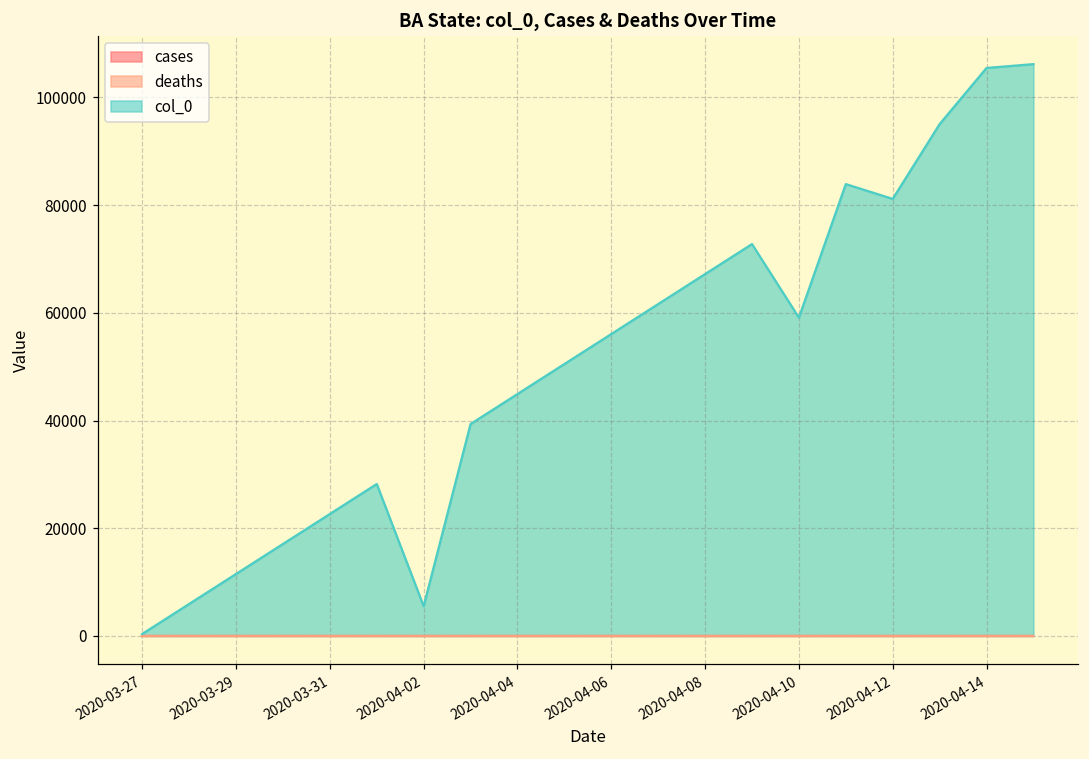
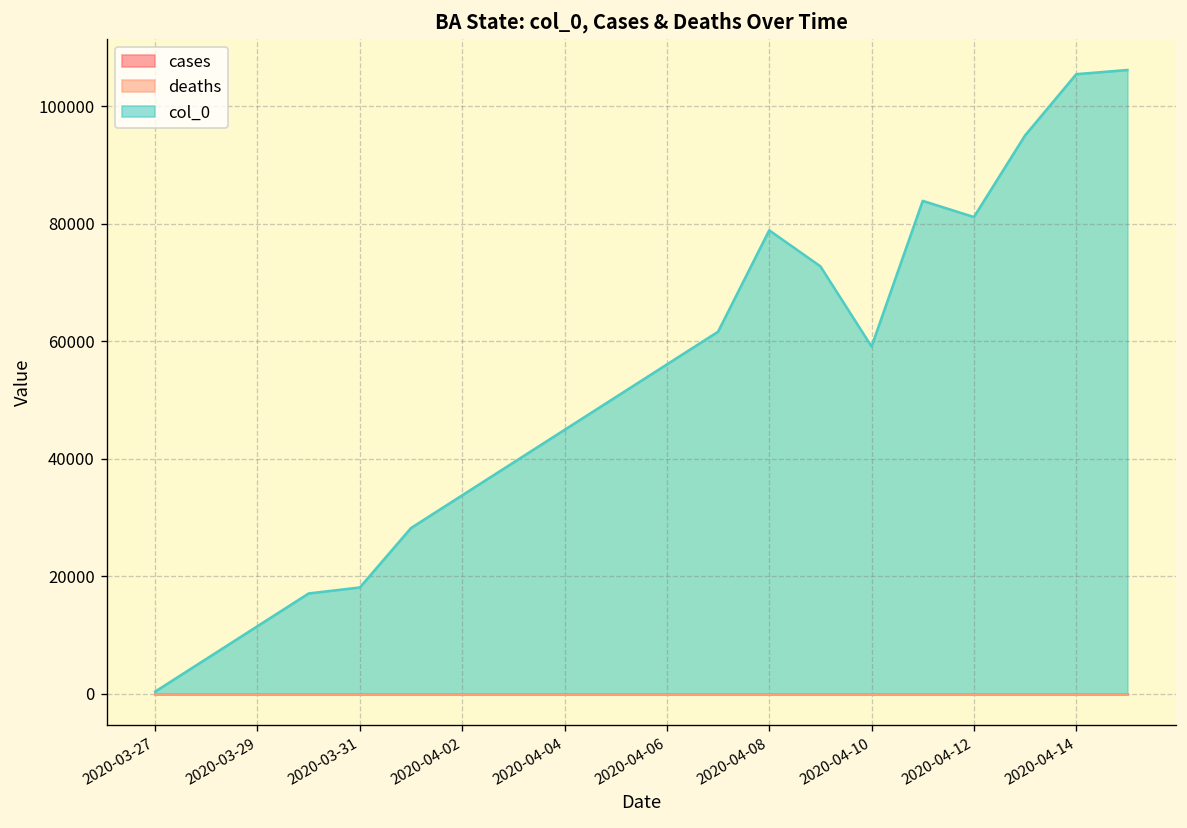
  {
    "deaths": {
      "2020-03-29": 0,
      "2020-03-31": 0,
      "2020-04-02": 0,
      "2020-04-04": 0,
      "2020-04-06": 0,
      "2020-04-08": 0,
      "2020-04-10": 0,
      "2020-04-12": 0,
      "2020-04-14": 0
    },
    "col_0": {
      "2020-03-29": 12000,
-     "2020-03-31": 23000,
-     "2020-04-02": 6000,
+     "2020-03-31": 18000,
+     "2020-04-02": 34000,
      "2020-04-04": 45000,
      "2020-04-06": 56000,
-     "2020-04-08": 67000,
+     "2020-04-08": 79000,
      "2020-04-10": 59000,
      "2020-04-12": 81000,
      "2020-04-14": 105000
    }
  }
